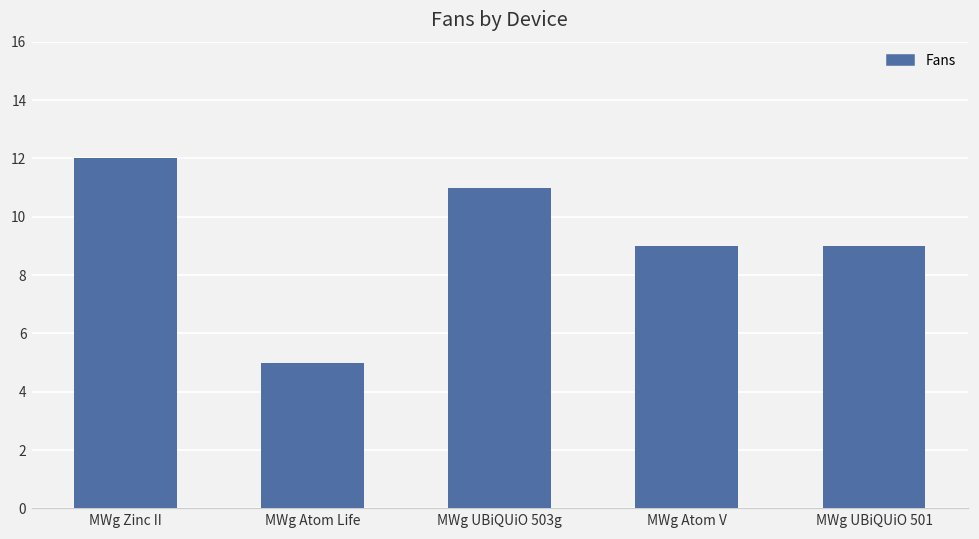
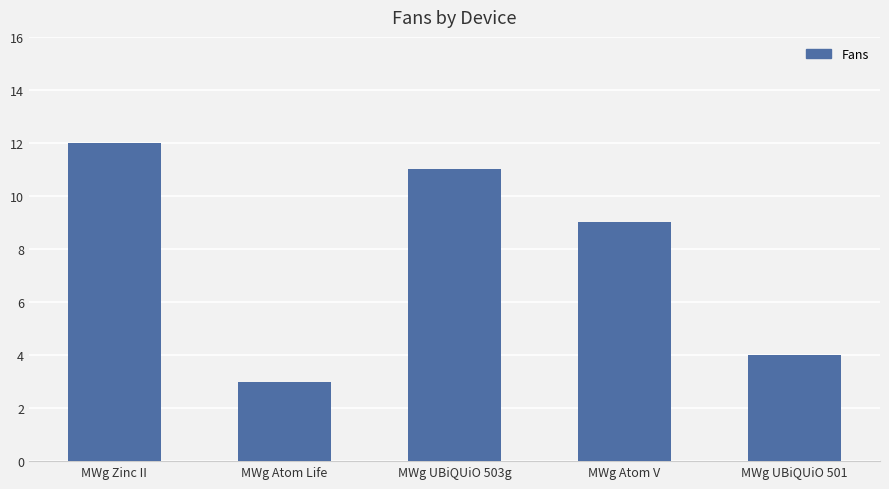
  {
    "MWg Zinc II": 12,
-   "MWg Atom Life": 5,
+   "MWg Atom Life": 3,
    "MWg UBiQUiO 503g": 11,
    "MWg Atom V": 9,
-   "MWg UBiQUiO 501": 9
+   "MWg UBiQUiO 501": 4
  }
